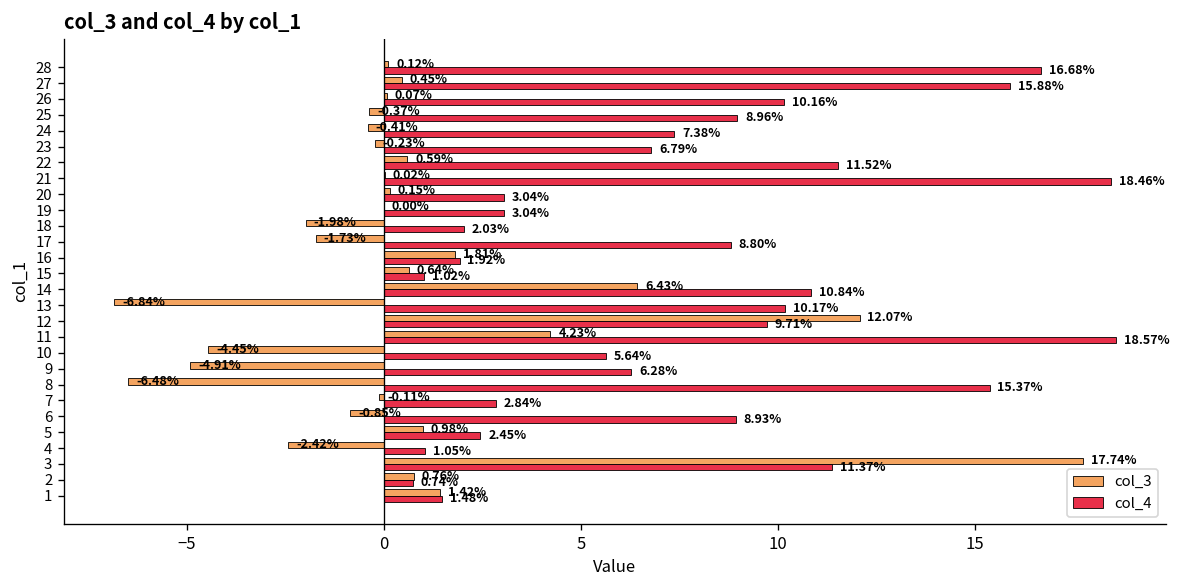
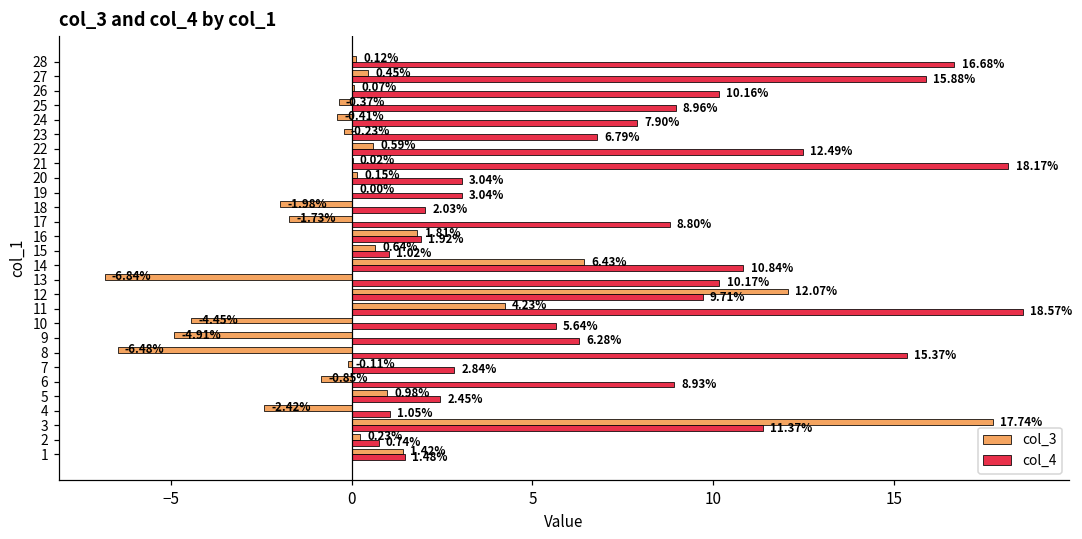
  {
    "col_3": {
      "28": "0.12%",
      "27": "0.45%",
      "26": "0.07%",
      "25": "-0.37%",
      "24": "-0.41%",
      "23": "-0.23%",
      "22": "0.59%",
      "21": "0.02%",
      "20": "0.15%",
      "19": "0.00%",
      "18": "-1.98%",
      "17": "-1.73%",
      "14": "6.43%",
      "13": "-6.84%",
      "12": "12.07%",
      "11": "4.23%",
      "10": "-4.45%",
      "9": "-4.91%",
      "8": "-6.48%",
      "7": "-0.11%",
      "6": "-0.85%",
      "5": "0.98%",
      "4": "-2.42%",
-     "2": "0.76%"
+     "2": "0.23%"
    },
    "col_4": {
      "28": "16.68%",
      "27": "15.88%",
      "26": "10.16%",
      "25": "8.96%",
-     "24": "7.38%",
+     "24": "7.90%",
      "23": "6.79%",
-     "22": "11.52%",
-     "21": "18.46%",
+     "22": "12.49%",
+     "21": "18.17%",
      "20": "3.04%",
      "19": "3.04%",
      "18": "2.03%",
      "17": "8.80%",
      "14": "10.84%",
      "13": "10.17%",
      "12": "9.71%",
      "11": "18.57%",
      "10": "5.64%",
      "9": "6.28%",
      "8": "15.37%",
      "7": "2.84%",
      "6": "8.93%",
      "5": "2.45%",
      "4": "1.05%",
      "3": "11.37%"
    }
  }
